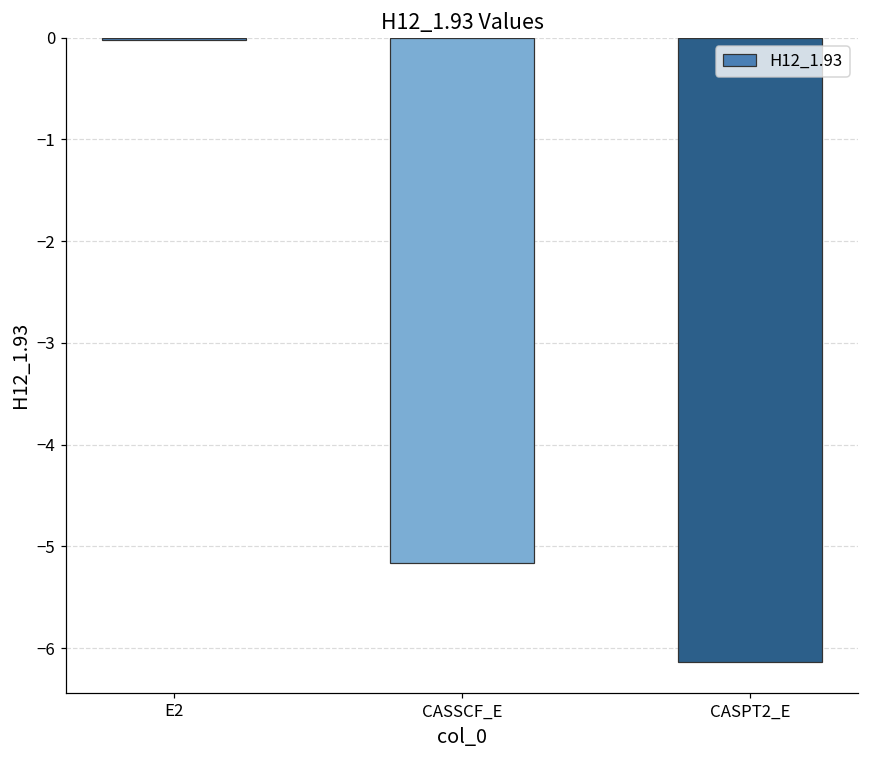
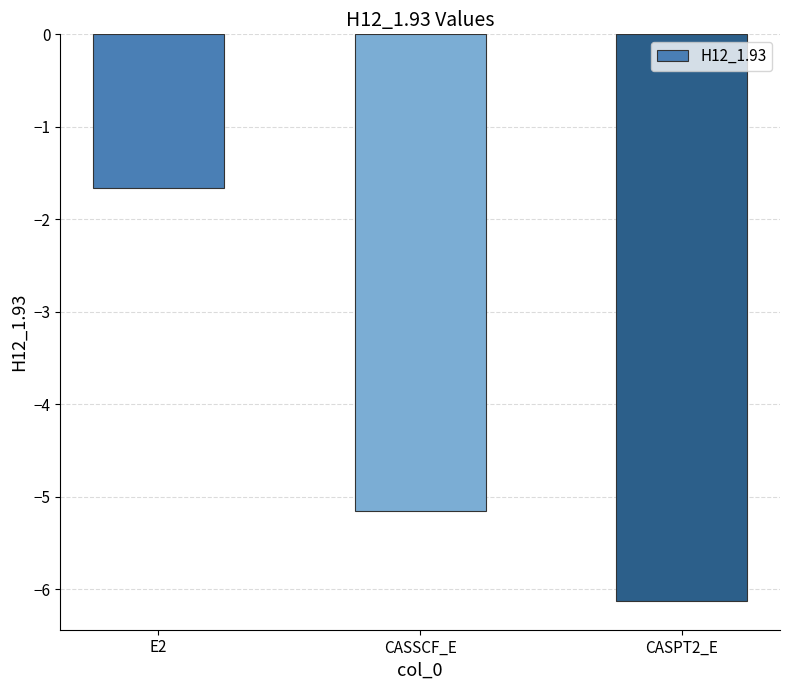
  {
-   "E2": 0.0,
+   "E2": -1.7,
    "CASSCF_E": -5.2,
    "CASPT2_E": -6.1
  }
